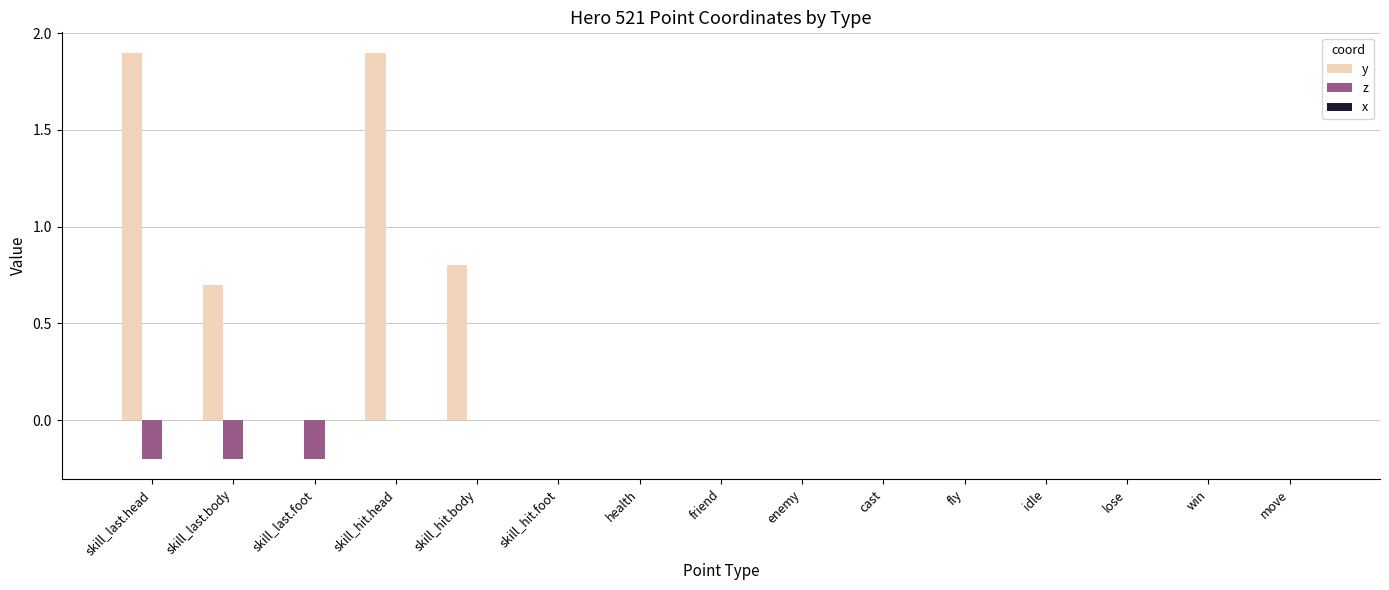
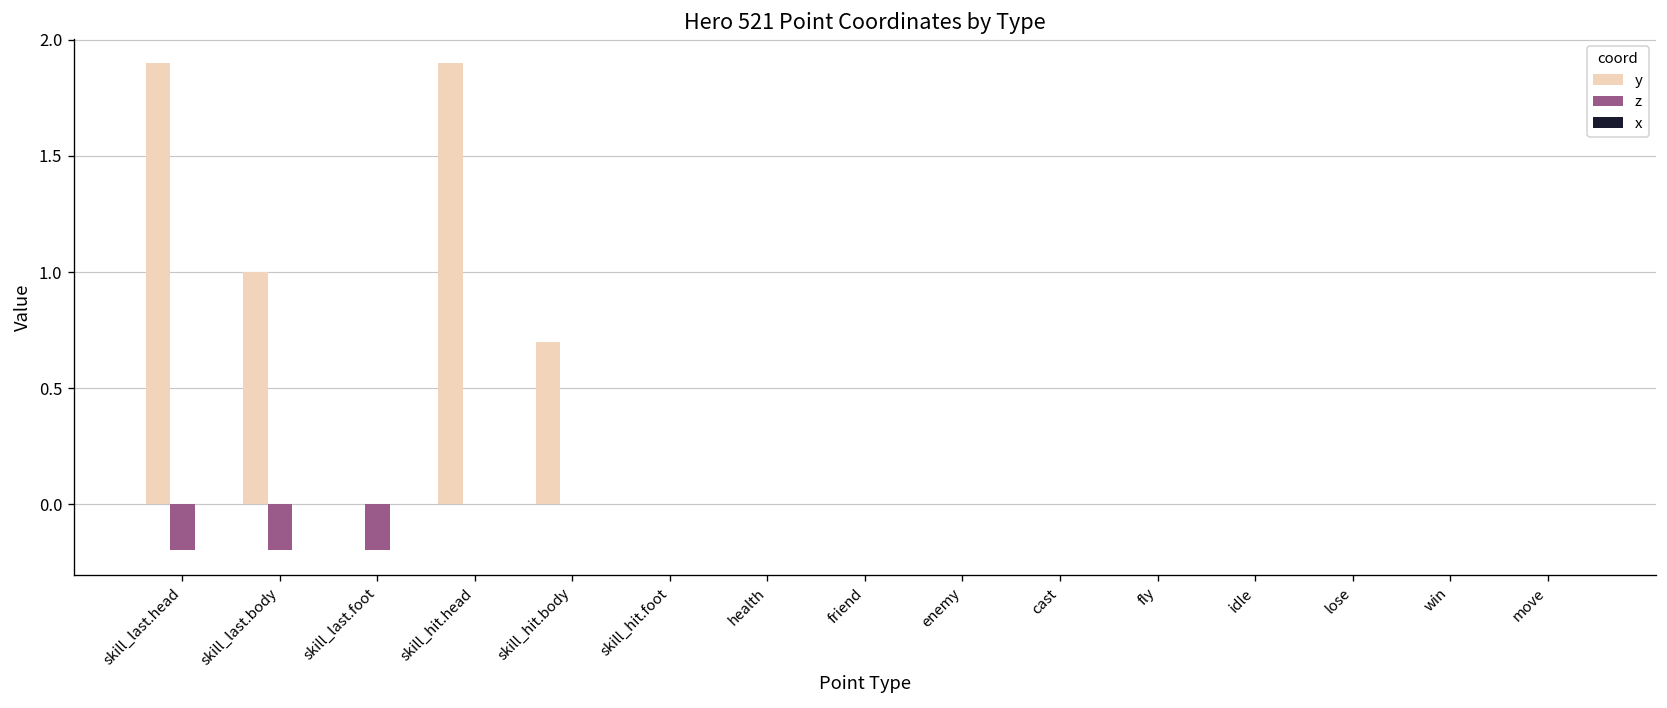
  {
    "y": {
      "skill_last.head": 1.9,
-     "skill_last.body": 0.7,
+     "skill_last.body": 1.0,
      "skill_last.foot": 0.0,
      "skill_hit.head": 1.9,
-     "skill_hit.body": 0.8,
+     "skill_hit.body": 0.7,
      "skill_hit.foot": 0.0,
      "health": 0.0,
      "friend": 0.0,
      "enemy": 0.0,
      "cast": 0.0,
      "fly": 0.0,
      "idle": 0.0,
      "lose": 0.0,
      "win": 0.0,
      "move": 0.0
    },
    "z": {
      "skill_last.head": -0.2,
      "skill_last.body": -0.2,
      "skill_last.foot": -0.2,
      "skill_hit.head": 0.0,
      "skill_hit.body": 0.0,
      "skill_hit.foot": 0.0,
      "health": 0.0,
      "friend": 0.0,
      "enemy": 0.0,
      "cast": 0.0,
      "fly": 0.0,
      "idle": 0.0,
      "lose": 0.0,
      "win": 0.0,
      "move": 0.0
    },
    "x": {
      "skill_last.head": 0.0,
      "skill_last.body": 0.0,
      "skill_last.foot": 0.0,
      "skill_hit.head": 0.0,
      "skill_hit.body": 0.0,
      "skill_hit.foot": 0.0,
      "health": 0.0,
      "friend": 0.0,
      "enemy": 0.0,
      "cast": 0.0,
      "fly": 0.0,
      "idle": 0.0,
      "lose": 0.0,
      "win": 0.0,
      "move": 0.0
    }
  }
